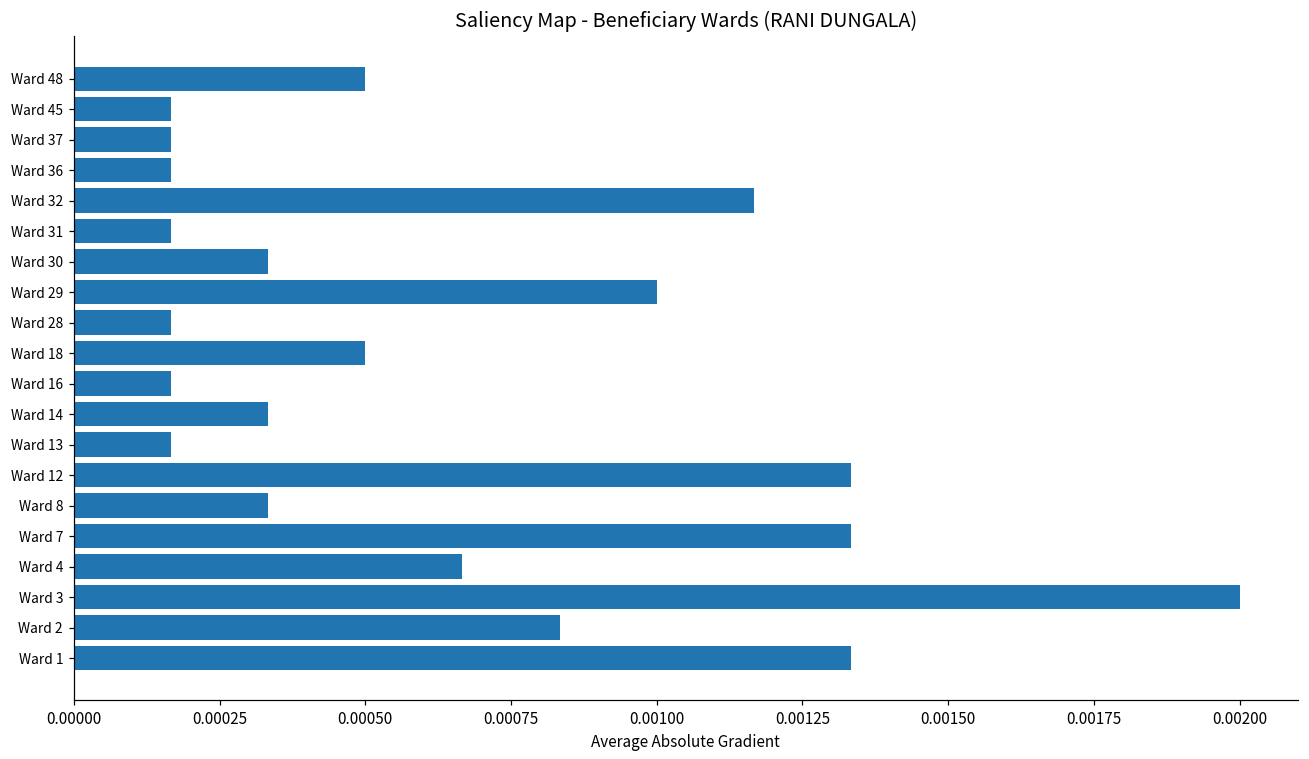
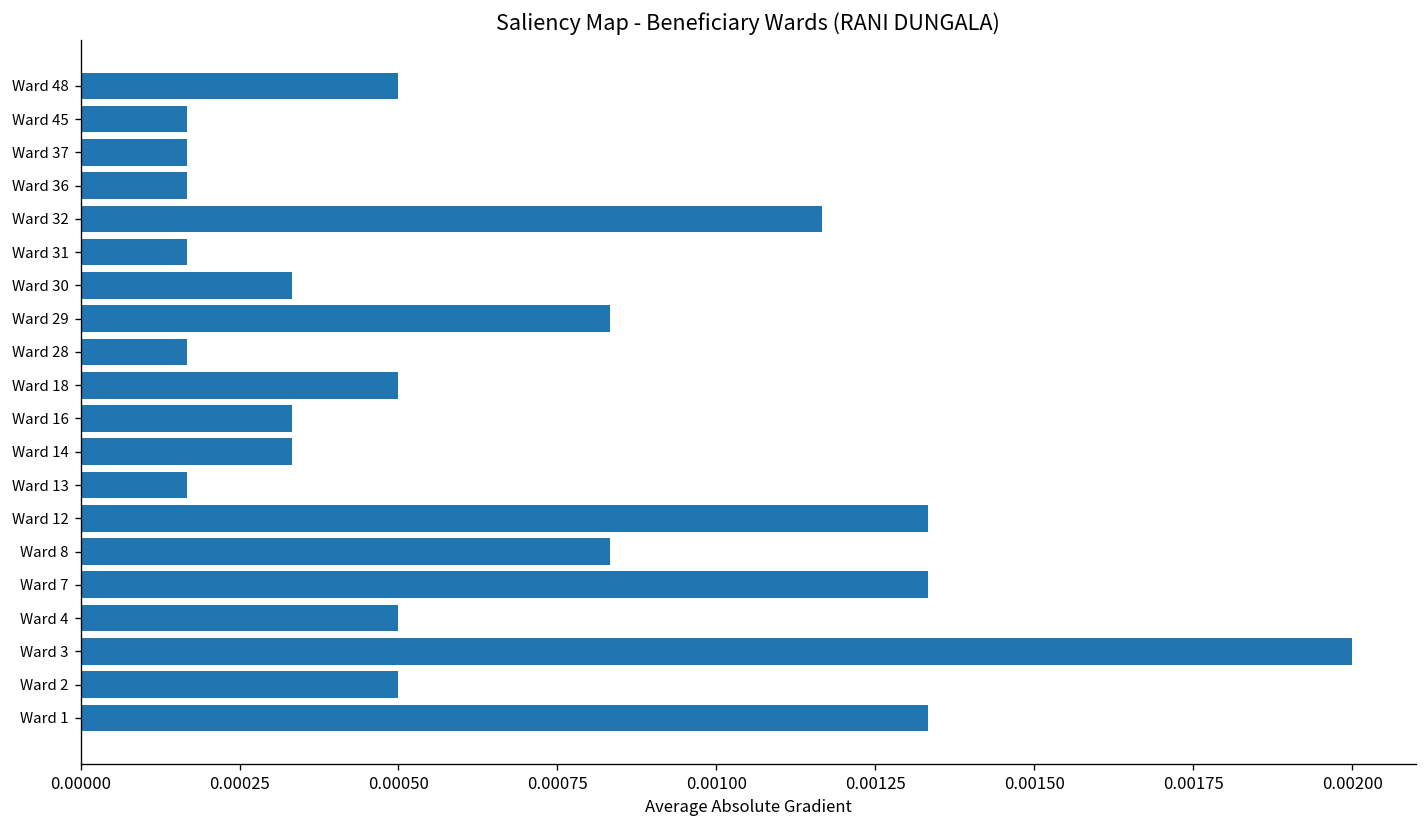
  {
    "Ward 48": 0.00050,
    "Ward 45": 0.00017,
    "Ward 37": 0.00017,
    "Ward 36": 0.00017,
    "Ward 32": 0.00117,
    "Ward 31": 0.00017,
    "Ward 30": 0.00033,
-   "Ward 29": 0.00100,
+   "Ward 29": 0.00083,
    "Ward 28": 0.00017,
    "Ward 18": 0.00050,
-   "Ward 16": 0.00017,
+   "Ward 16": 0.00033,
    "Ward 14": 0.00033,
    "Ward 13": 0.00017,
    "Ward 12": 0.00133,
-   "Ward 8": 0.00033,
+   "Ward 8": 0.00083,
    "Ward 7": 0.00133,
-   "Ward 4": 0.00067,
+   "Ward 4": 0.00050,
    "Ward 3": 0.00200,
-   "Ward 2": 0.00083,
+   "Ward 2": 0.00050,
    "Ward 1": 0.00133
  }
